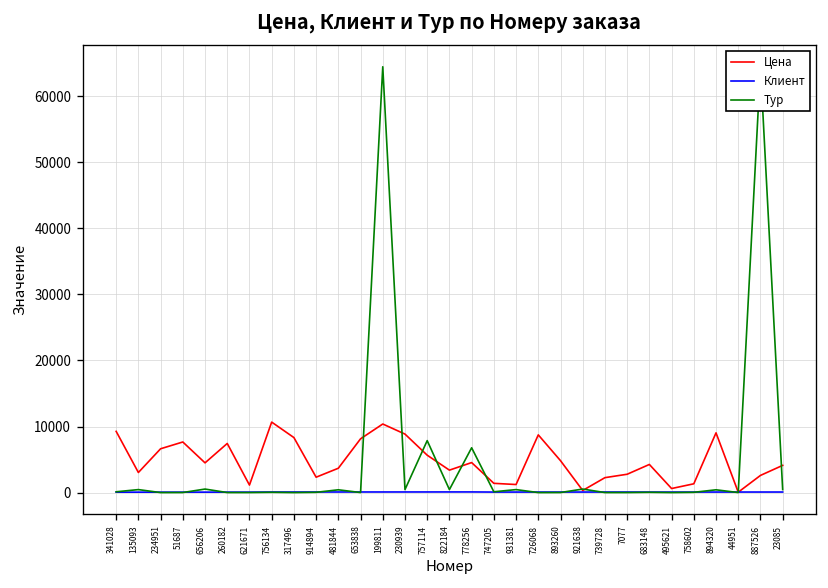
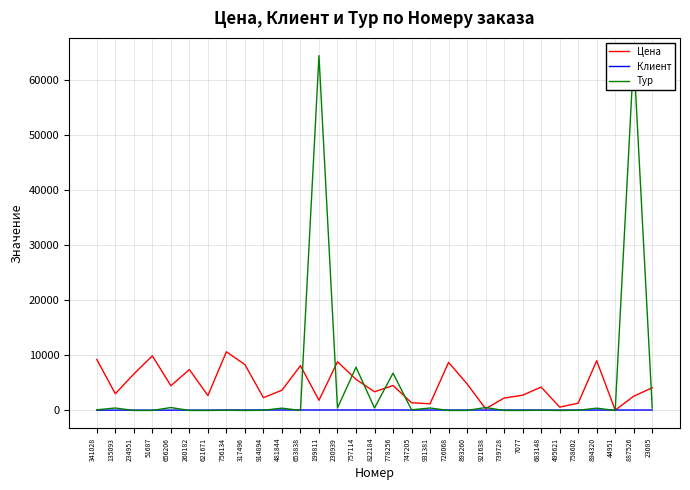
  {
    "Цена": {
      "341028": 9000,
      "135093": 3000,
      "234951": 7000,
-     "51687": 8000,
+     "51687": 10000,
      "656206": 5000,
      "260182": 7000,
-     "621671": 1000,
+     "621671": 3000,
      "756134": 11000,
      "317496": 8000,
      "914894": 2000,
      "481844": 4000,
      "653838": 8000,
-     "199811": 10000,
+     "199811": 2000,
      "230939": 9000,
      "757114": 6000,
      "822184": 3000,
      "778256": 5000,
      "747205": 1000,
      "931381": 1000,
      "726068": 9000,
      "893260": 5000,
      "739728": 2000,
      "7077": 3000,
      "683148": 4000,
      "495621": 1000,
      "758602": 1000,
      "894320": 9000,
      "887526": 3000,
      "23085": 4000
    },
    "Клиент": {
      "199811": 0,
      "757114": 0,
      "778256": 0,
      "887526": 0
    },
    "Тур": {
      "199811": 64000,
      "757114": 8000,
      "778256": 7000
    }
  }
